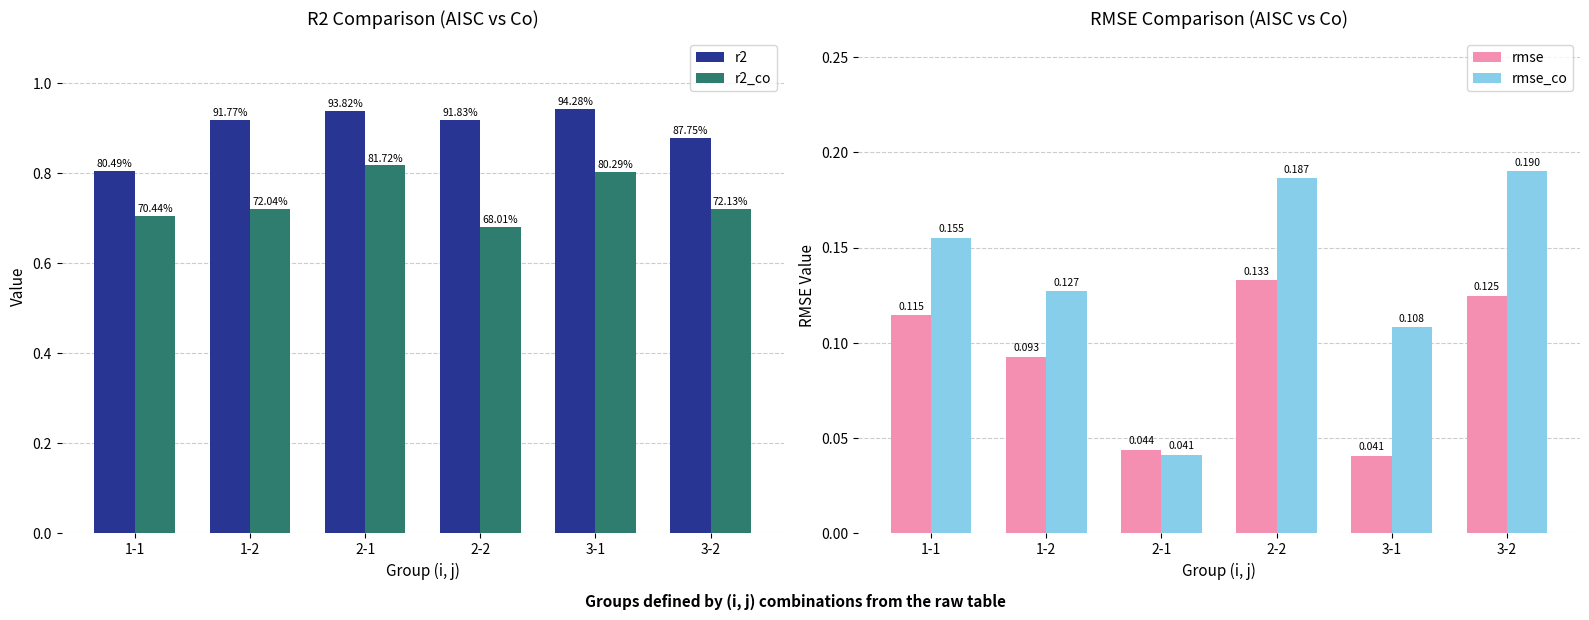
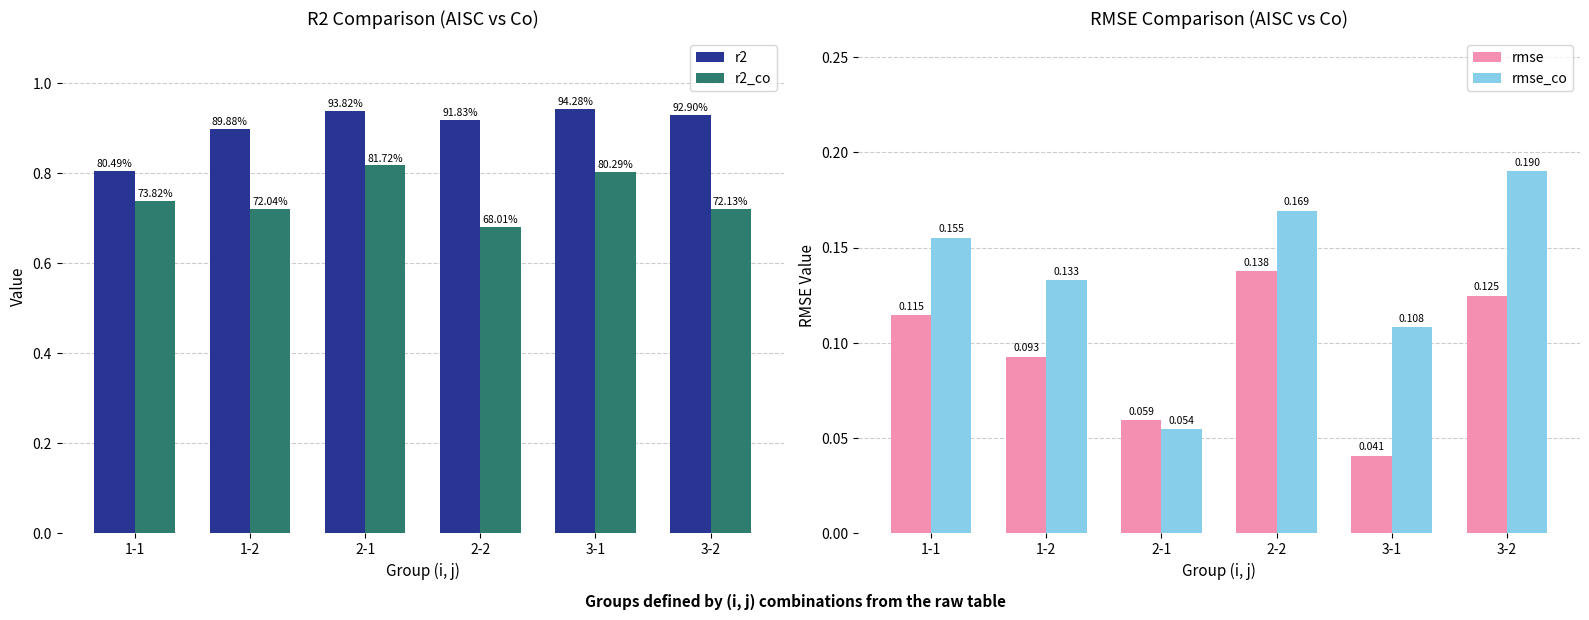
  {
    "R2 Comparison (AISC vs Co)": {
      "r2": {
        "1-1": "80.49%",
-       "1-2": "91.77%",
+       "1-2": "89.88%",
        "2-1": "93.82%",
        "2-2": "91.83%",
        "3-1": "94.28%",
-       "3-2": "87.75%"
+       "3-2": "92.90%"
      },
      "r2_co": {
-       "1-1": "70.44%",
+       "1-1": "73.82%",
        "1-2": "72.04%",
        "2-1": "81.72%",
        "2-2": "68.01%",
        "3-1": "80.29%",
        "3-2": "72.13%"
      }
    },
    "RMSE Comparison (AISC vs Co)": {
      "rmse": {
        "1-1": "0.115",
        "1-2": "0.093",
-       "2-1": "0.044",
-       "2-2": "0.133",
+       "2-1": "0.059",
+       "2-2": "0.138",
        "3-1": "0.041",
        "3-2": "0.125"
      },
      "rmse_co": {
        "1-1": "0.155",
-       "1-2": "0.127",
-       "2-1": "0.041",
-       "2-2": "0.187",
+       "1-2": "0.133",
+       "2-1": "0.054",
+       "2-2": "0.169",
        "3-1": "0.108",
        "3-2": "0.190"
      }
    }
  }
